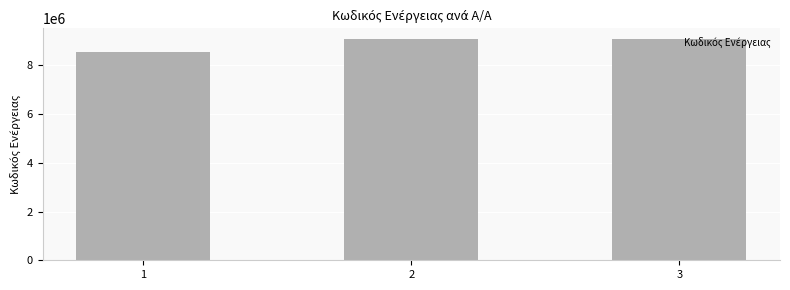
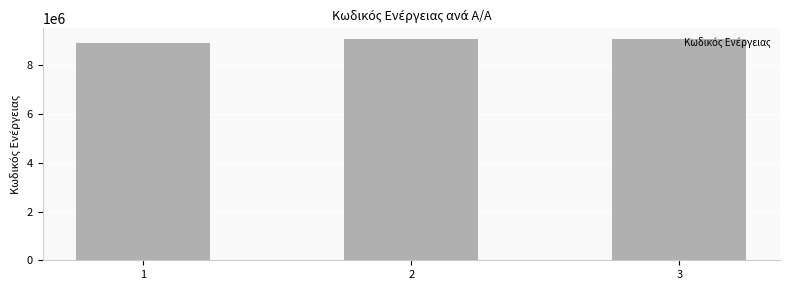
  {
-   "1": 8500000,
+   "1": 8900000,
    "2": 9100000,
    "3": 9100000
  }
